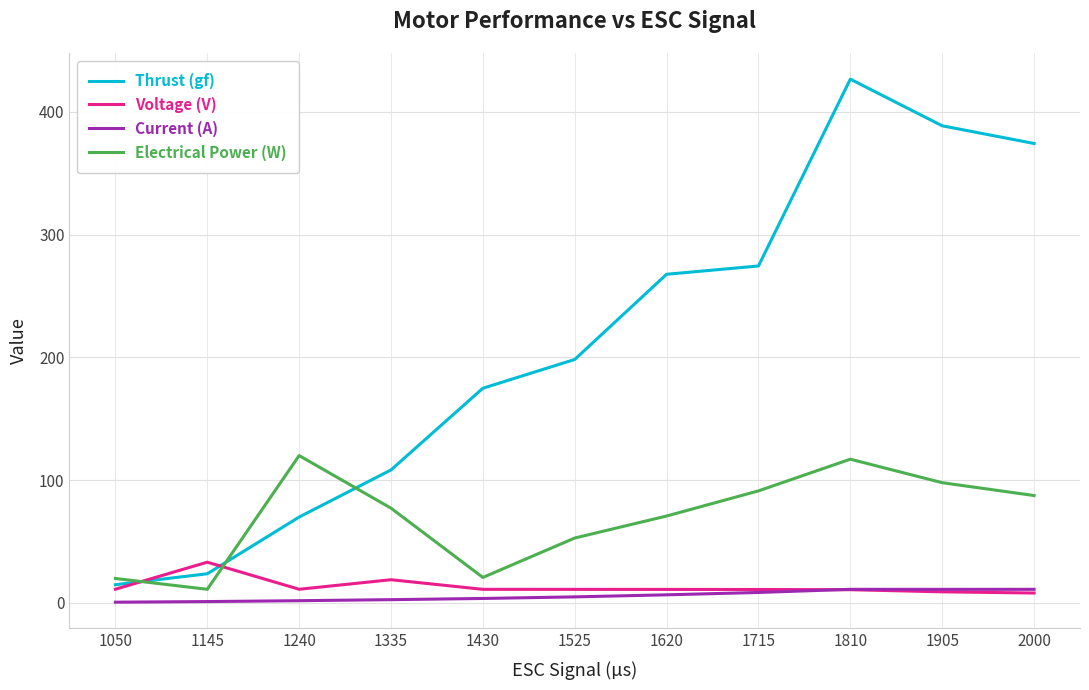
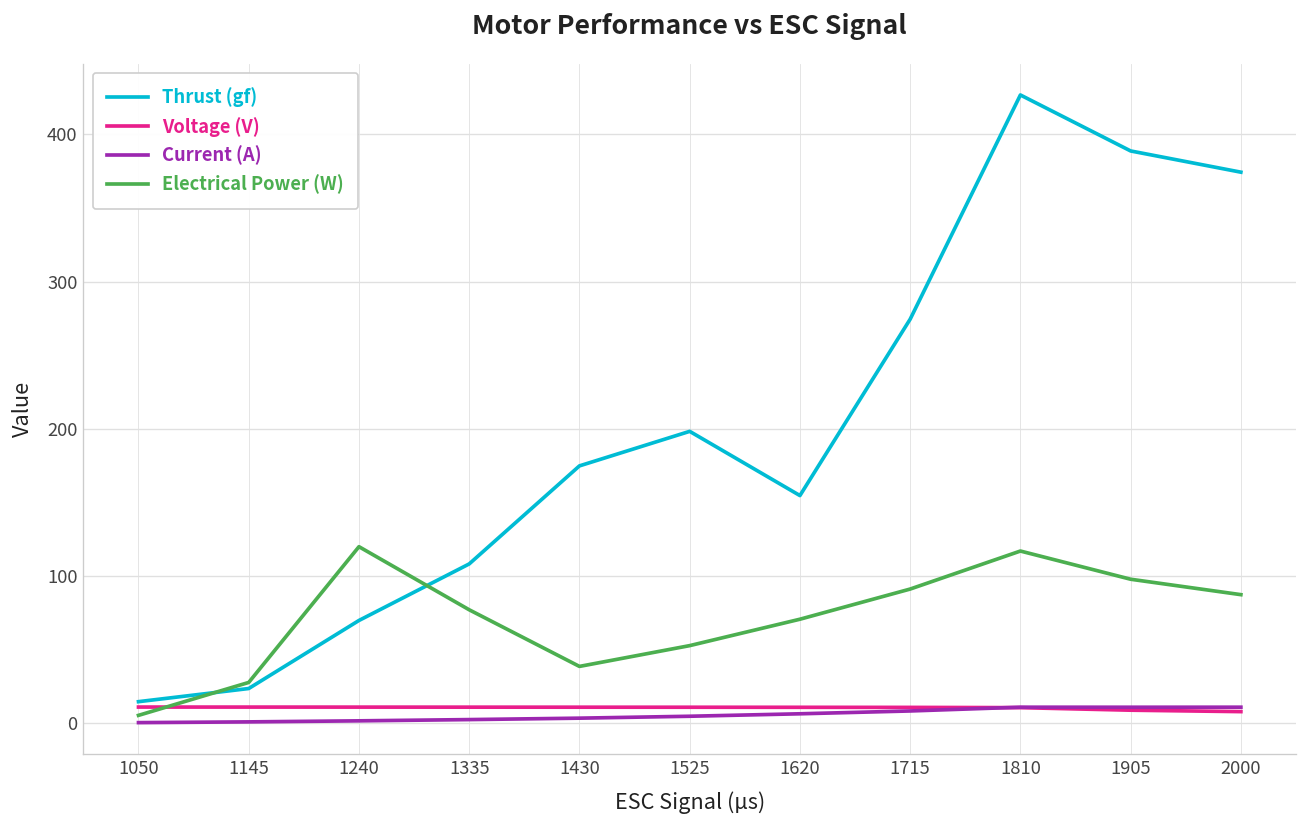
  {
    "Thrust (gf)": {
      "1050": 15,
      "1145": 24,
      "1240": 70,
      "1335": 108,
      "1430": 175,
      "1525": 198,
-     "1620": 268,
+     "1620": 155,
      "1715": 274,
      "1810": 427,
      "1905": 389,
      "2000": 374
    },
    "Voltage (V)": {
      "1050": 11,
-     "1145": 33,
+     "1145": 11,
      "1240": 11,
-     "1335": 19,
+     "1335": 11,
      "1430": 11,
      "1525": 11,
      "1620": 11,
      "1715": 11,
      "2000": 8
    },
    "Current (A)": {
      "1050": 1,
      "1145": 1,
      "1240": 2,
      "1335": 3,
      "1430": 4,
      "1525": 5,
      "1620": 7,
      "1715": 8,
      "2000": 11
    },
    "Electrical Power (W)": {
-     "1050": 20,
-     "1145": 11,
+     "1050": 5,
+     "1145": 28,
      "1240": 120,
      "1335": 77,
-     "1430": 21,
+     "1430": 39,
      "1525": 53,
      "1620": 71,
      "1715": 91,
      "1810": 117,
      "1905": 98,
      "2000": 87
    }
  }
